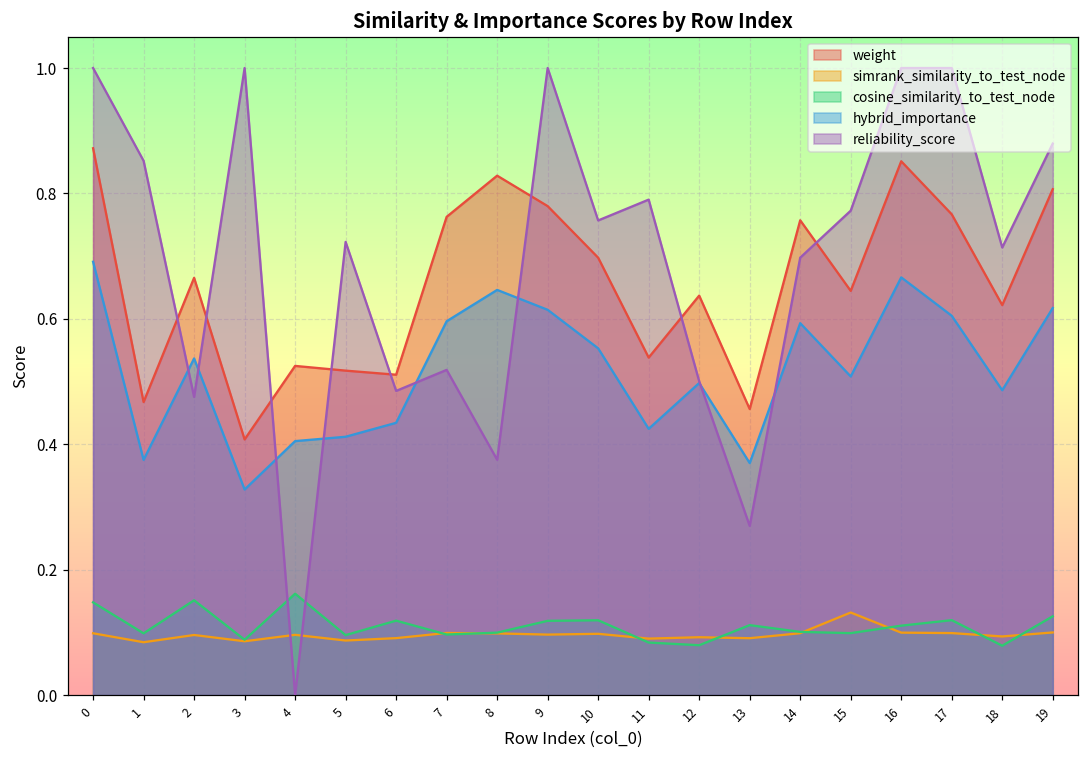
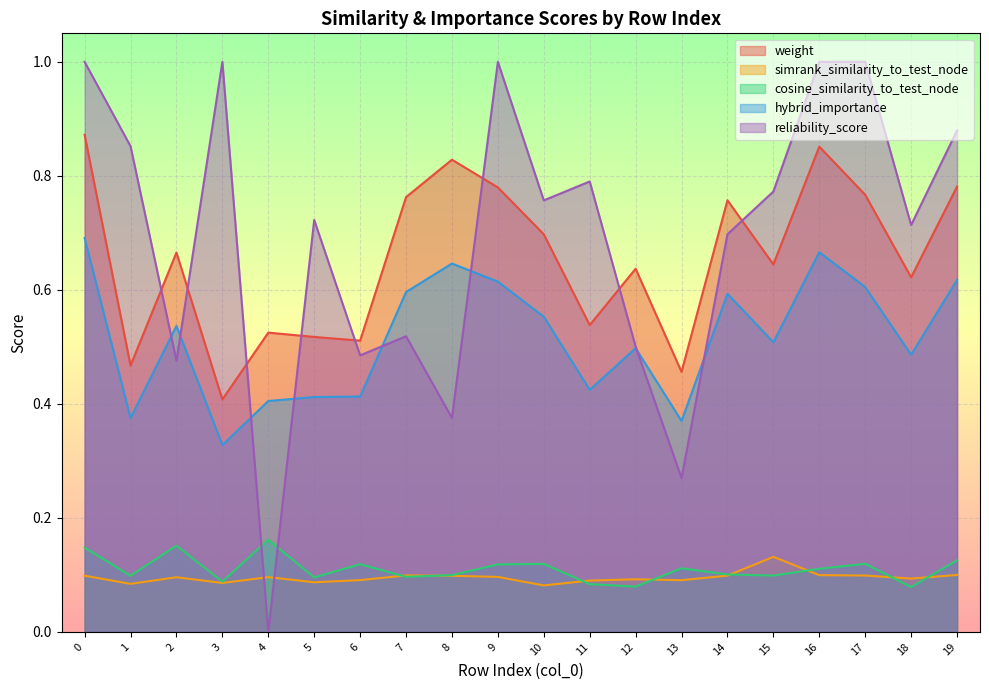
  {
    "weight": {
      "0": 0.87,
      "1": 0.47,
      "2": 0.67,
      "3": 0.41,
      "4": 0.52,
      "5": 0.52,
      "6": 0.51,
      "7": 0.76,
      "8": 0.83,
      "9": 0.78,
      "10": 0.70,
      "11": 0.54,
      "12": 0.64,
      "13": 0.46,
      "14": 0.76,
      "15": 0.64,
      "16": 0.85,
      "17": 0.77,
      "18": 0.62,
-     "19": 0.81
+     "19": 0.78
    },
    "simrank_similarity_to_test_node": {
      "0": 0.10,
      "1": 0.08,
      "2": 0.10,
      "4": 0.10,
      "5": 0.09,
      "6": 0.09,
      "9": 0.10,
-     "10": 0.10,
+     "10": 0.08,
      "11": 0.09,
      "12": 0.09,
      "13": 0.09,
      "15": 0.13,
      "16": 0.10,
      "17": 0.10,
      "18": 0.09,
      "19": 0.10
    },
    "cosine_similarity_to_test_node": {
      "0": 0.15,
      "1": 0.10,
      "2": 0.15,
      "4": 0.16,
      "5": 0.10,
      "6": 0.12,
      "9": 0.12,
      "10": 0.12,
      "11": 0.08,
      "12": 0.08,
      "13": 0.11,
      "15": 0.10,
      "16": 0.11,
      "17": 0.12,
      "18": 0.08,
      "19": 0.13
    },
    "hybrid_importance": {
      "0": 0.69,
      "1": 0.38,
      "2": 0.54,
      "3": 0.33,
      "4": 0.41,
      "5": 0.41,
-     "6": 0.43,
+     "6": 0.41,
      "7": 0.60,
      "8": 0.65,
      "9": 0.61,
      "10": 0.55,
      "11": 0.42,
      "13": 0.37,
      "14": 0.59,
      "15": 0.51,
      "16": 0.67,
      "17": 0.60,
      "18": 0.49,
      "19": 0.62
    },
    "reliability_score": {
      "0": 1.00,
      "1": 0.85,
      "2": 0.48,
      "3": 1.00,
      "4": 0.00,
      "5": 0.72,
      "6": 0.49,
      "7": 0.52,
      "8": 0.38,
      "9": 1.00,
      "10": 0.76,
      "11": 0.79,
      "13": 0.27,
      "14": 0.70,
      "15": 0.77,
      "18": 0.71
    }
  }
